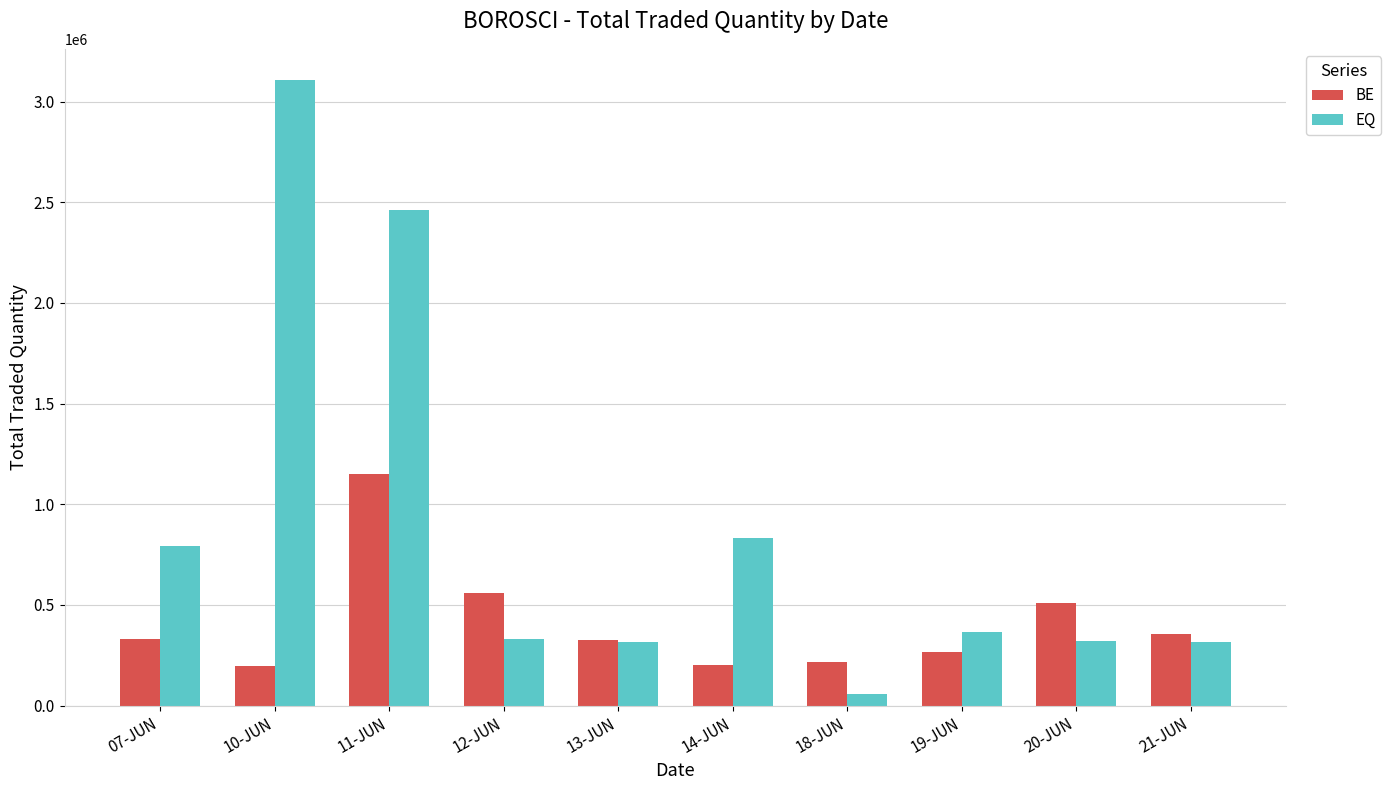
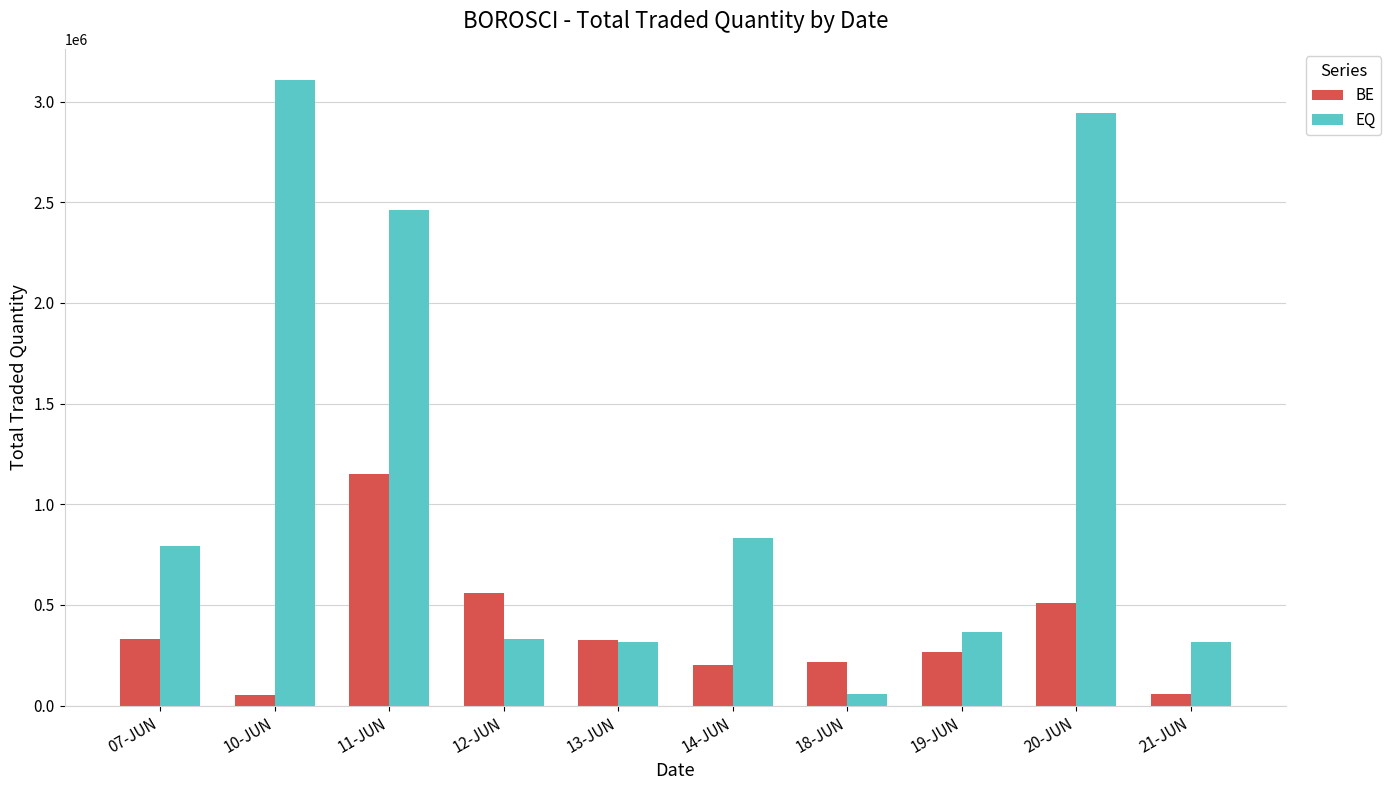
  {
    "BE": {
      "07-JUN": 330000,
-     "10-JUN": 190000,
+     "10-JUN": 50000,
      "11-JUN": 1150000,
      "12-JUN": 560000,
      "13-JUN": 330000,
      "14-JUN": 200000,
      "18-JUN": 220000,
      "19-JUN": 270000,
      "20-JUN": 510000,
-     "21-JUN": 360000
+     "21-JUN": 60000
    },
    "EQ": {
      "07-JUN": 790000,
      "10-JUN": 3110000,
      "11-JUN": 2460000,
      "12-JUN": 330000,
      "13-JUN": 310000,
      "14-JUN": 830000,
      "18-JUN": 60000,
      "19-JUN": 370000,
-     "20-JUN": 320000,
+     "20-JUN": 2940000,
      "21-JUN": 310000
    }
  }
